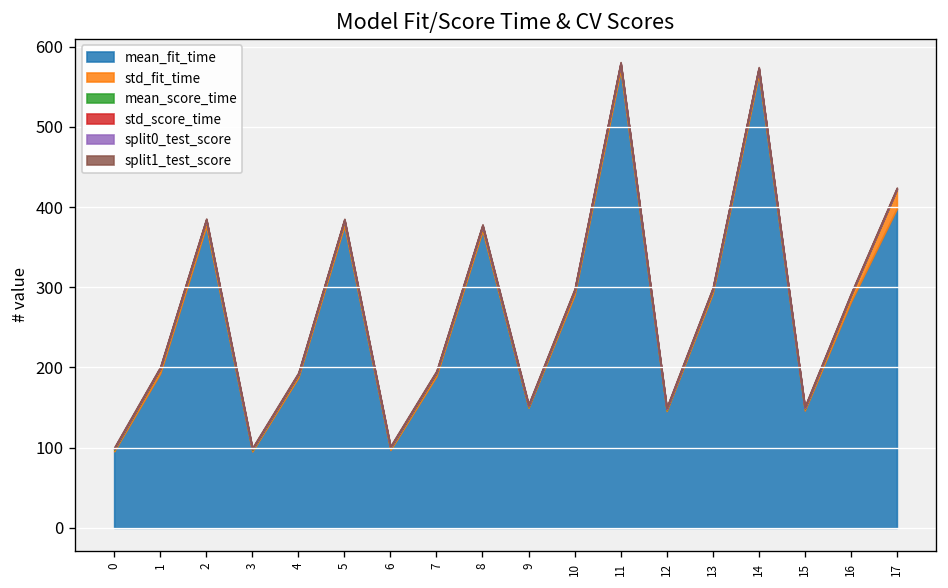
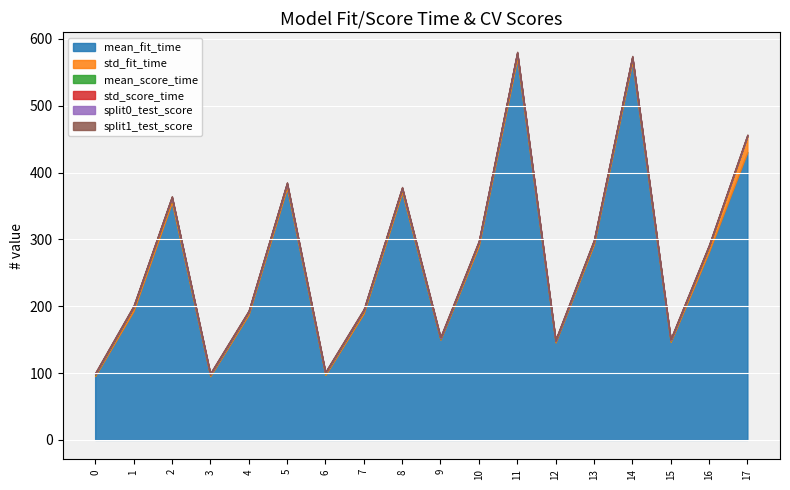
  {
    "mean_fit_time": {
      "1": 190,
-     "2": 380,
+     "2": 360,
      "5": 380,
      "7": 190,
      "8": 370,
      "10": 290,
      "11": 570,
      "13": 290,
      "14": 570,
      "16": 280,
-     "17": 400
+     "17": 430
    }
  }
